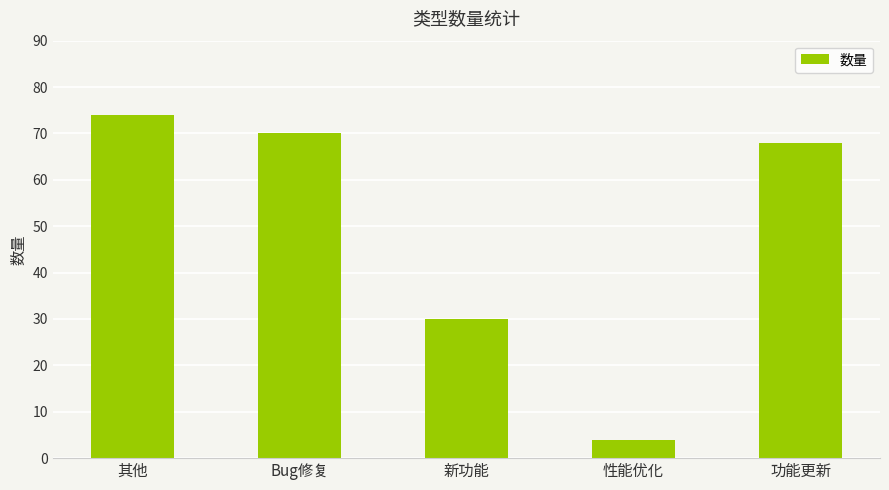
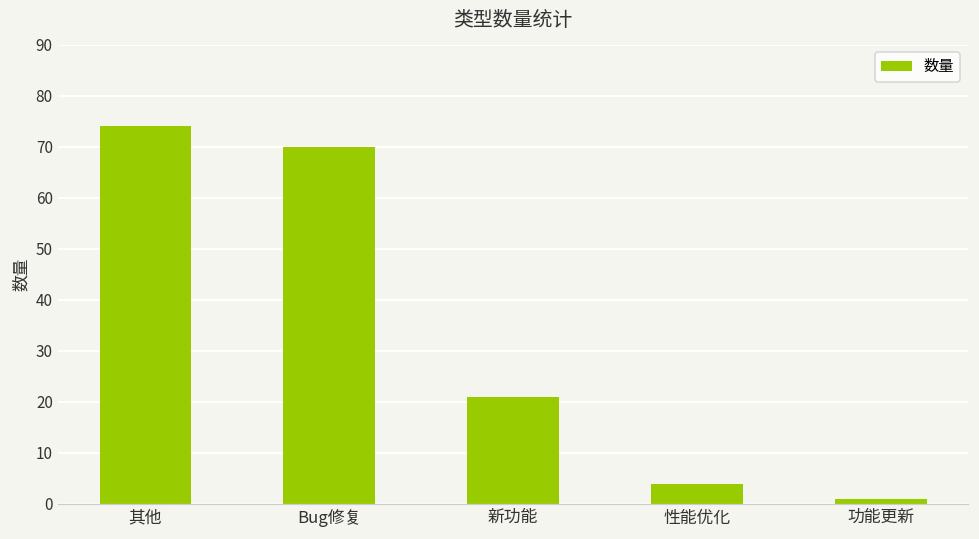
  {
    "其他": 74,
    "Bug修复": 70,
-   "新功能": 30,
+   "新功能": 21,
    "性能优化": 4,
-   "功能更新": 68
+   "功能更新": 1
  }
